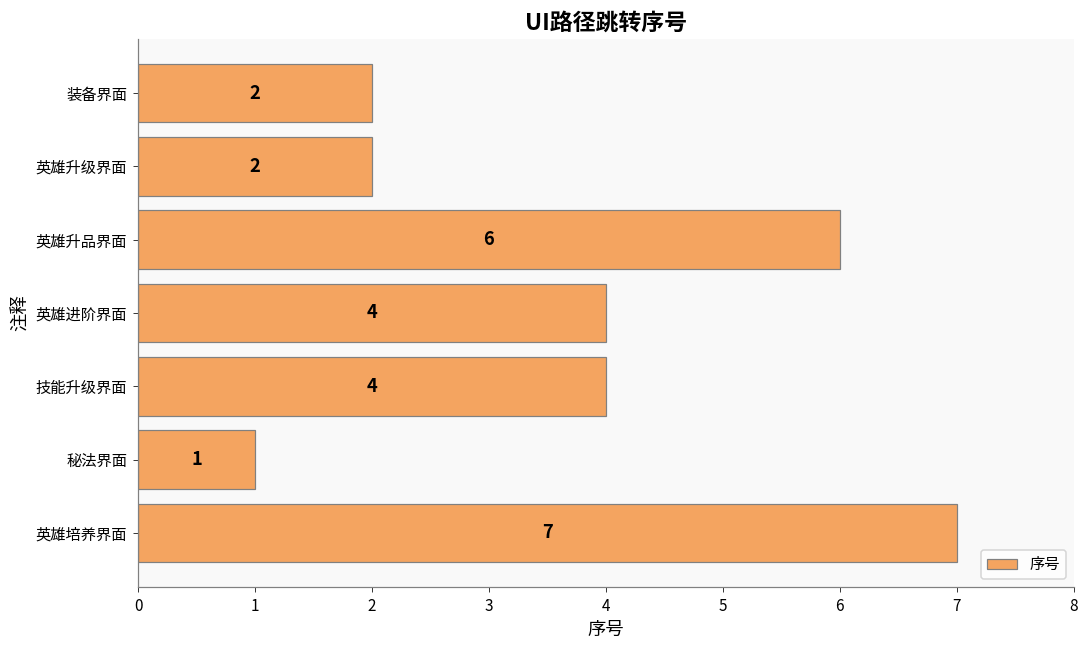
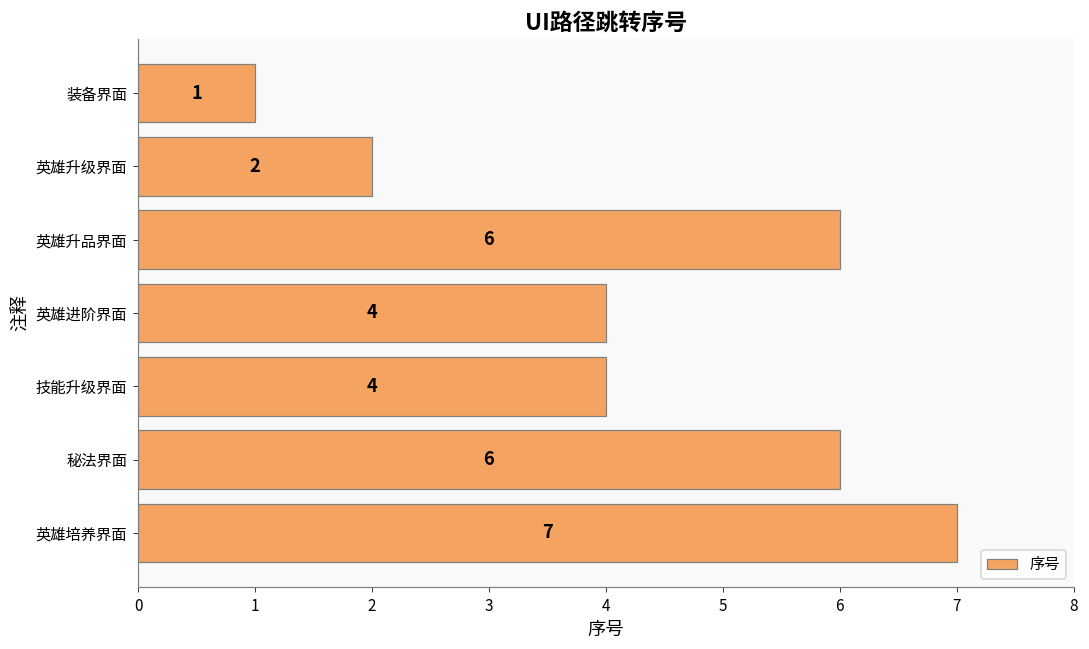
  {
-   "装备界面": 2,
+   "装备界面": 1,
    "英雄升级界面": 2,
    "英雄升品界面": 6,
    "英雄进阶界面": 4,
    "技能升级界面": 4,
-   "秘法界面": 1,
+   "秘法界面": 6,
    "英雄培养界面": 7
  }
